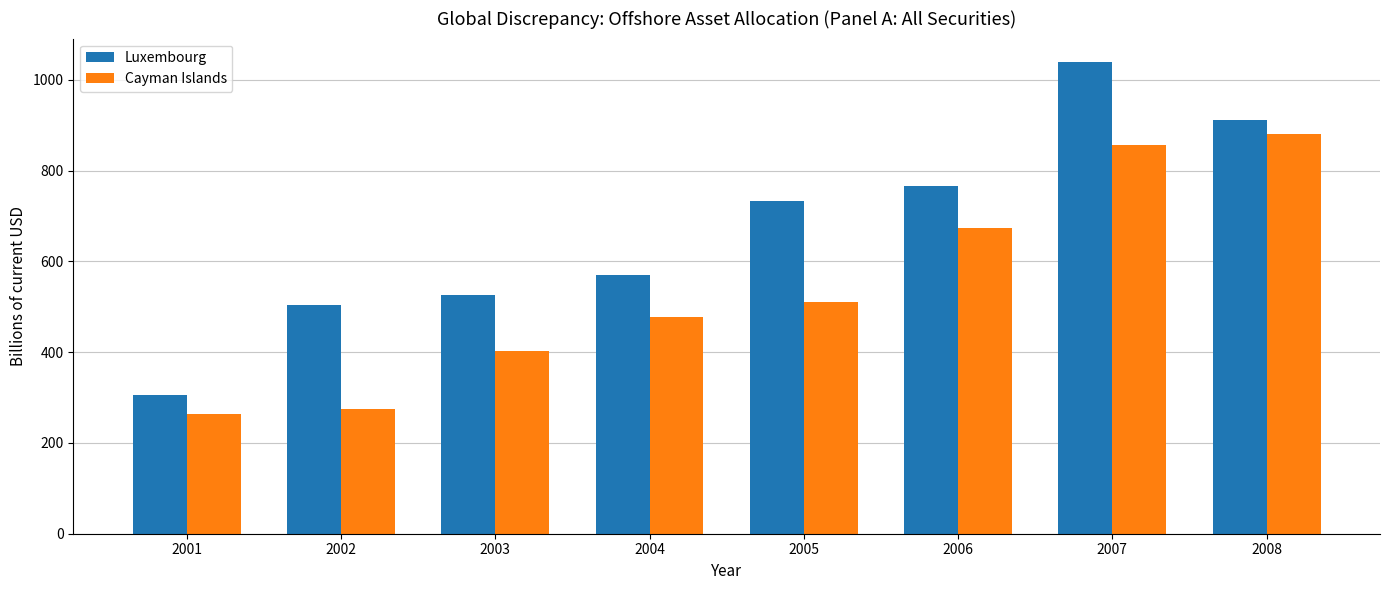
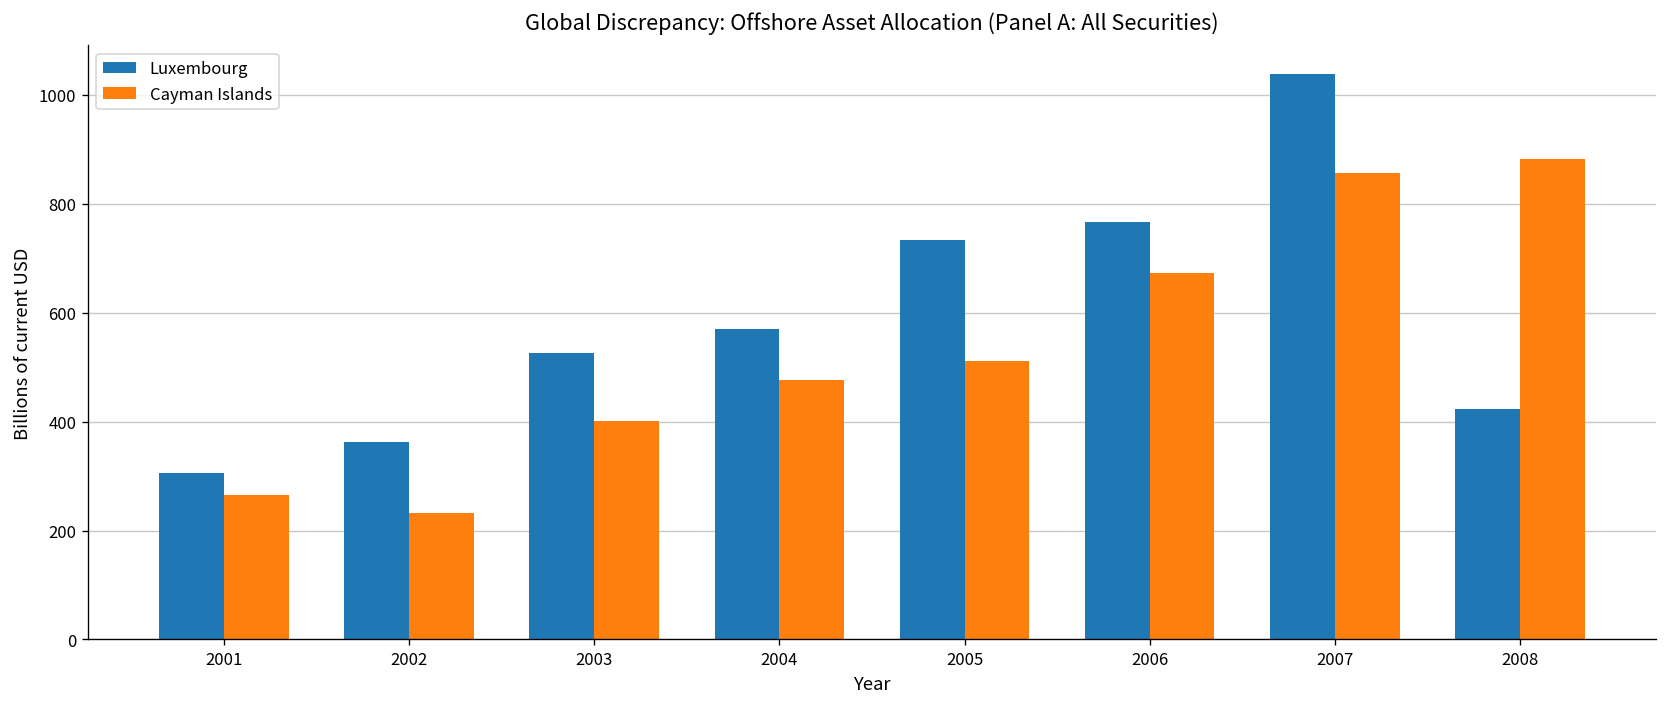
  {
    "Luxembourg": {
      "2001": 310,
-     "2002": 500,
+     "2002": 360,
      "2003": 530,
      "2004": 570,
      "2005": 730,
      "2006": 770,
      "2007": 1040,
-     "2008": 910
+     "2008": 420
    },
    "Cayman Islands": {
      "2001": 260,
-     "2002": 270,
+     "2002": 230,
      "2003": 400,
      "2004": 480,
      "2005": 510,
      "2006": 670,
      "2007": 860,
      "2008": 880
    }
  }
